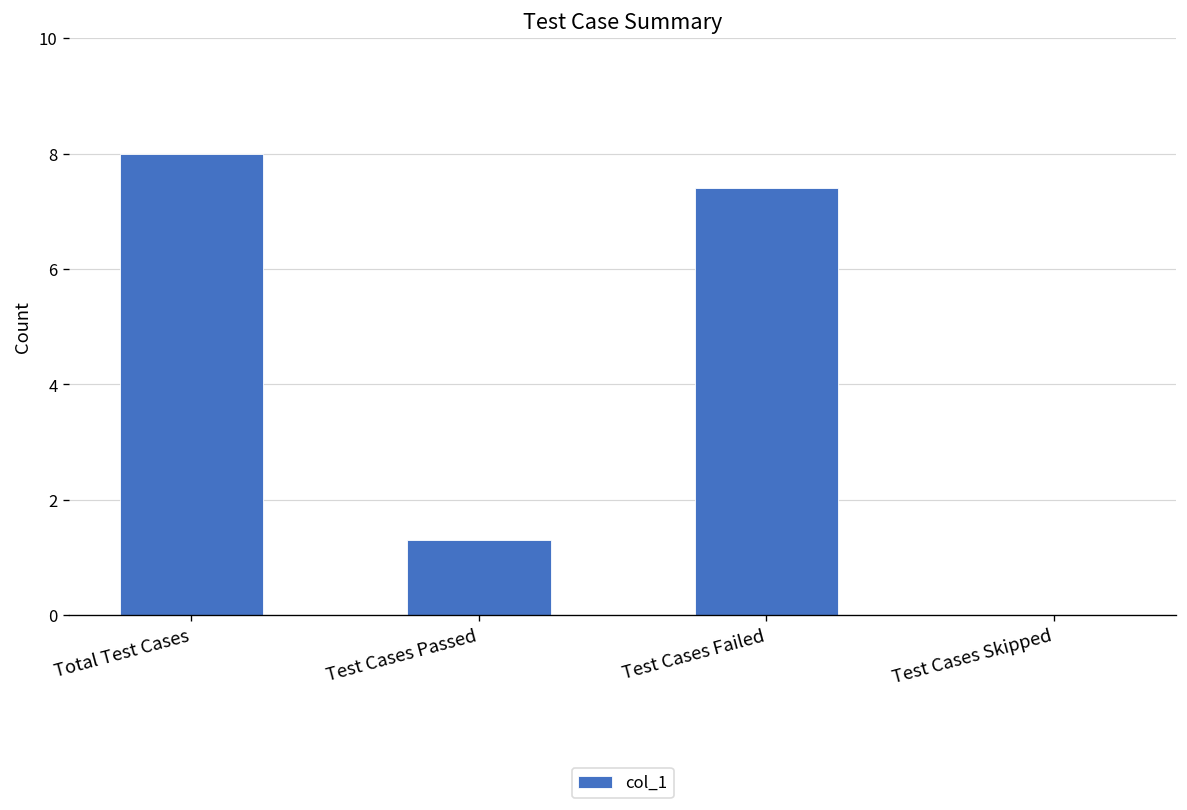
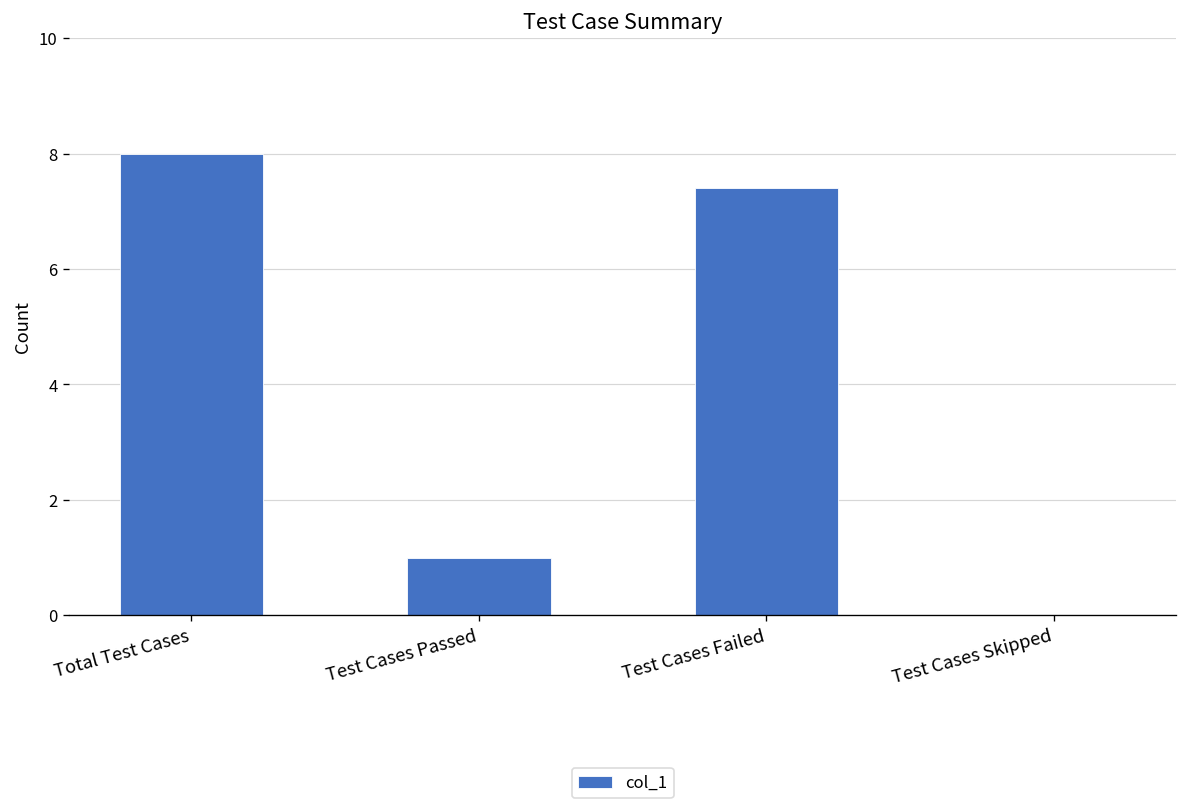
  {
    "Total Test Cases": 8.0,
-   "Test Cases Passed": 1.3,
+   "Test Cases Passed": 1.0,
    "Test Cases Failed": 7.4,
    "Test Cases Skipped": 0.0
  }
